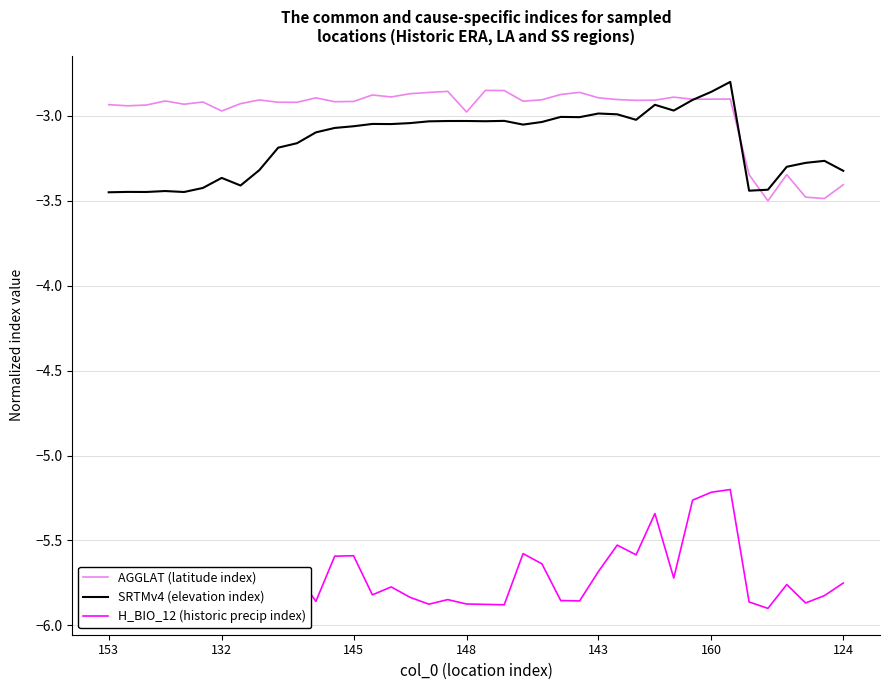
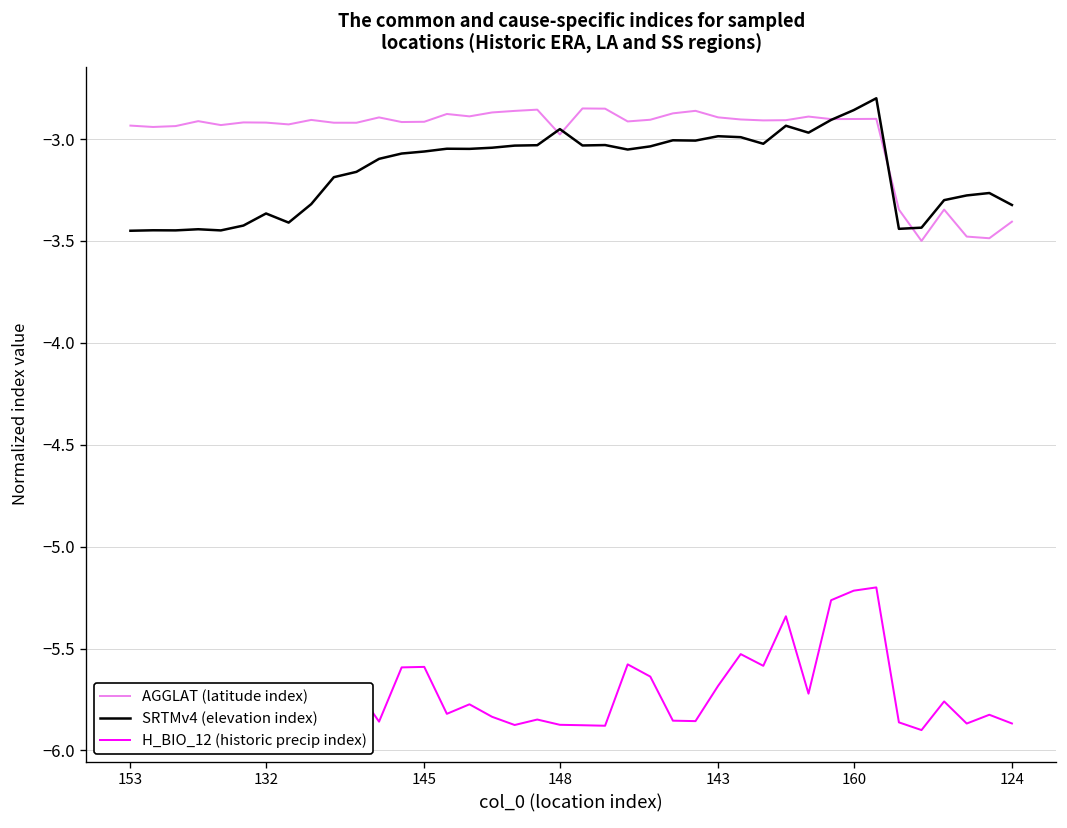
  {
    "AGGLAT (latitude index)": {
      "153": -2.93,
-     "132": -2.97,
+     "132": -2.92,
      "145": -2.92,
      "148": -2.98,
      "143": -2.89,
      "160": -2.90,
      "124": -3.41
    },
    "SRTMv4 (elevation index)": {
      "153": -3.45,
      "132": -3.37,
      "145": -3.06,
-     "148": -3.03,
+     "148": -2.95,
      "143": -2.99,
      "160": -2.86,
      "124": -3.32
    },
    "H_BIO_12 (historic precip index)": {
      "145": -5.59,
      "148": -5.87,
      "143": -5.68,
      "160": -5.22,
-     "124": -5.75
+     "124": -5.87
    }
  }
